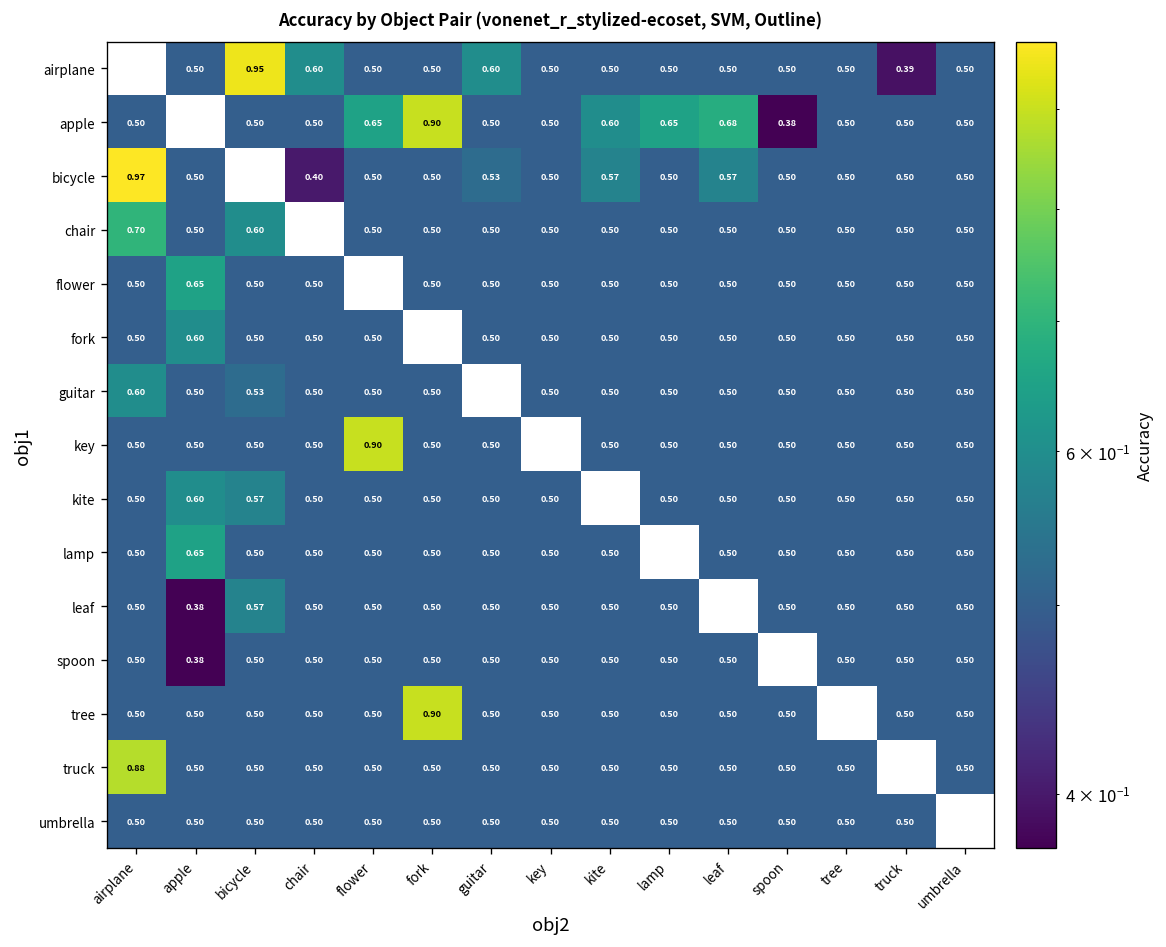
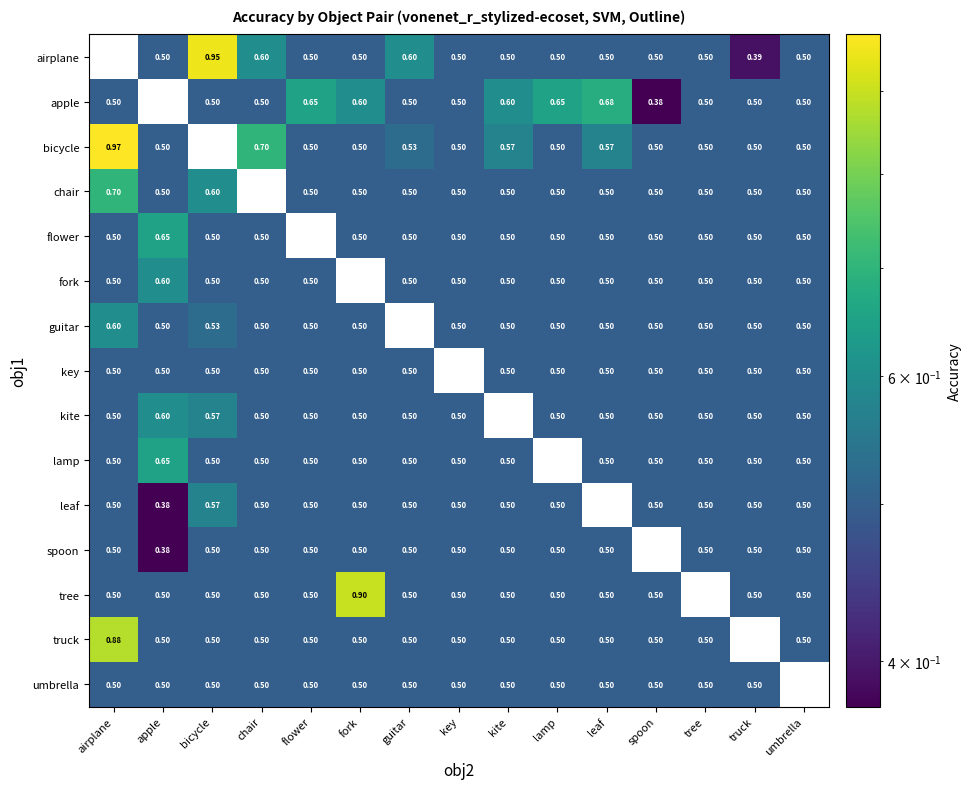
  {
    "apple": {
      "airplane": 0.50,
      "bicycle": 0.50,
      "chair": 0.50,
      "flower": 0.65,
-     "fork": 0.90,
+     "fork": 0.60,
      "guitar": 0.50,
      "key": 0.50,
      "kite": 0.60,
      "lamp": 0.65,
      "leaf": 0.68,
      "spoon": 0.38,
      "tree": 0.50,
      "truck": 0.50,
      "umbrella": 0.50
    },
    "bicycle": {
      "airplane": 0.97,
      "apple": 0.50,
-     "chair": 0.40,
+     "chair": 0.70,
      "flower": 0.50,
      "fork": 0.50,
      "guitar": 0.53,
      "key": 0.50,
      "kite": 0.57,
      "lamp": 0.50,
      "leaf": 0.57,
      "spoon": 0.50,
      "tree": 0.50,
      "truck": 0.50,
      "umbrella": 0.50
    },
    "key": {
      "airplane": 0.50,
      "apple": 0.50,
      "bicycle": 0.50,
      "chair": 0.50,
-     "flower": 0.90,
+     "flower": 0.50,
      "fork": 0.50,
      "guitar": 0.50,
      "kite": 0.50,
      "lamp": 0.50,
      "leaf": 0.50,
      "spoon": 0.50,
      "tree": 0.50,
      "truck": 0.50,
      "umbrella": 0.50
    }
  }
